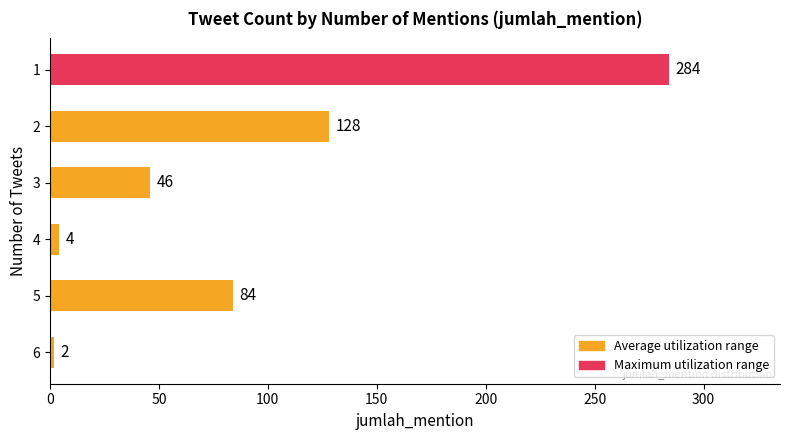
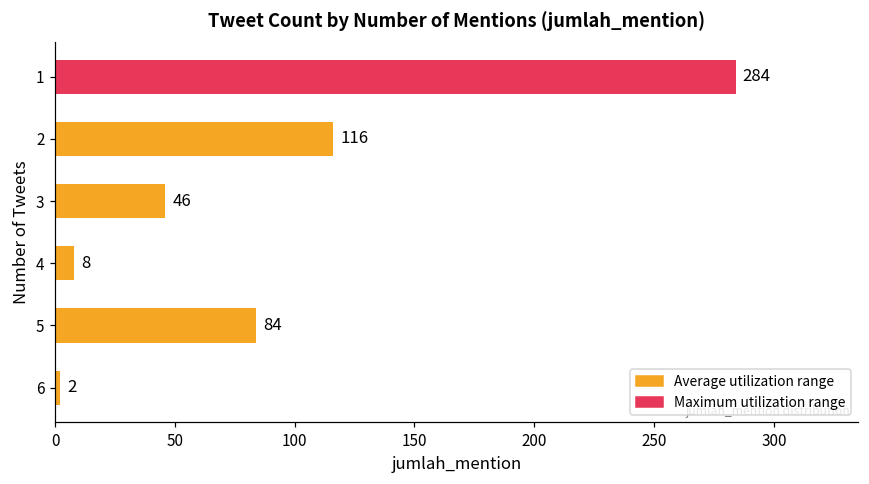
  {
    "1": 284,
-   "2": 128,
+   "2": 116,
    "3": 46,
-   "4": 4,
+   "4": 8,
    "5": 84,
    "6": 2
  }
